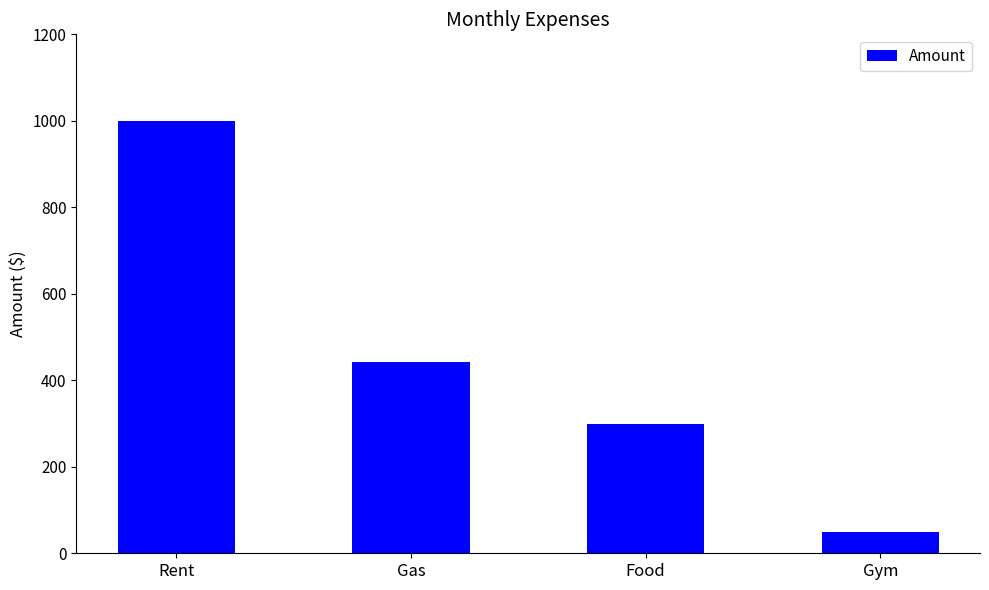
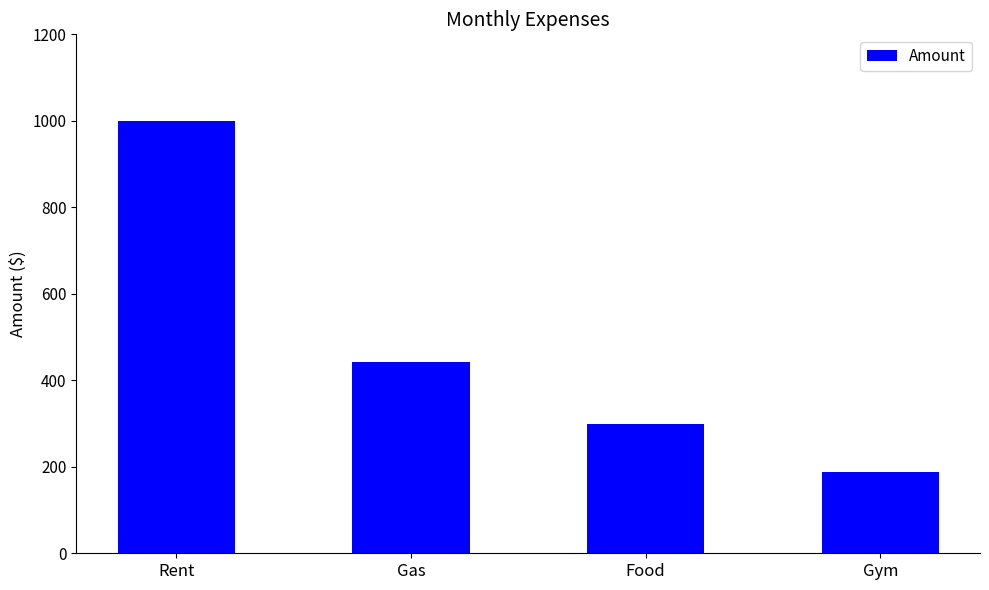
  {
    "Rent": 1000,
    "Gas": 440,
    "Food": 300,
-   "Gym": 50
+   "Gym": 190
  }
